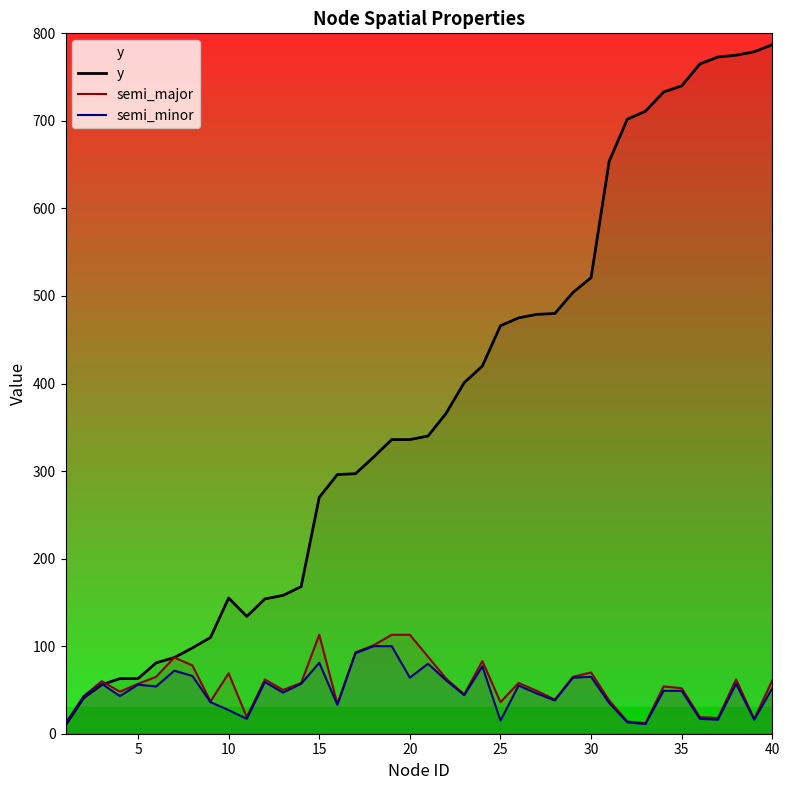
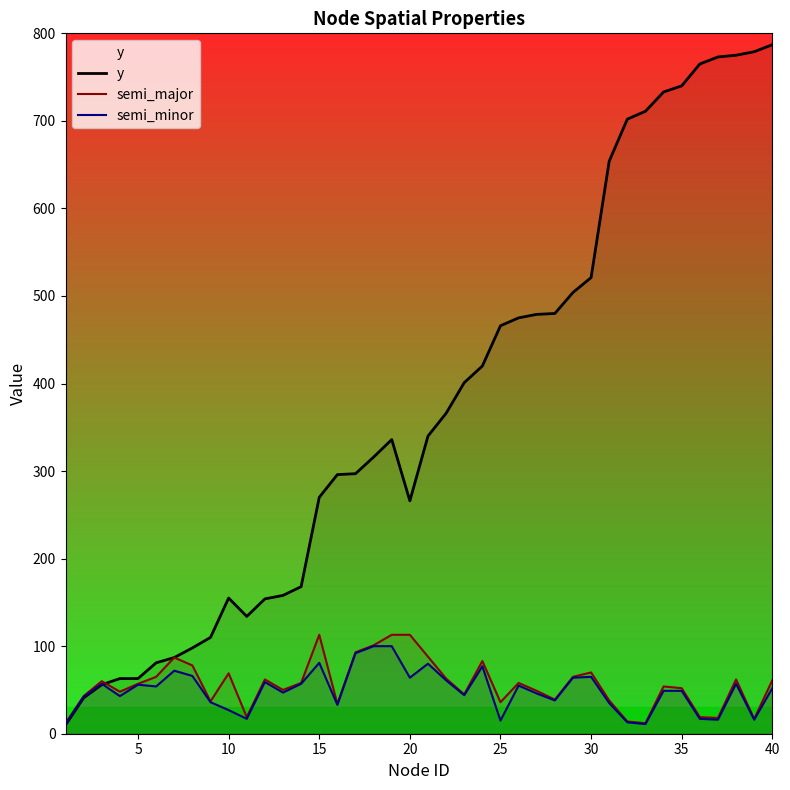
  {
    "y": {
      "5": 60,
      "10": 160,
      "15": 270,
-     "20": 340,
+     "20": 270,
      "25": 470,
      "30": 520,
      "35": 740,
      "40": 790
    },
    "semi_major": {
      "10": 70,
      "15": 110,
      "20": 110,
      "25": 40,
      "30": 70,
      "35": 50,
      "40": 60
    },
    "semi_minor": {
      "15": 80,
      "20": 60,
      "30": 70,
      "35": 50,
      "40": 50
    }
  }
